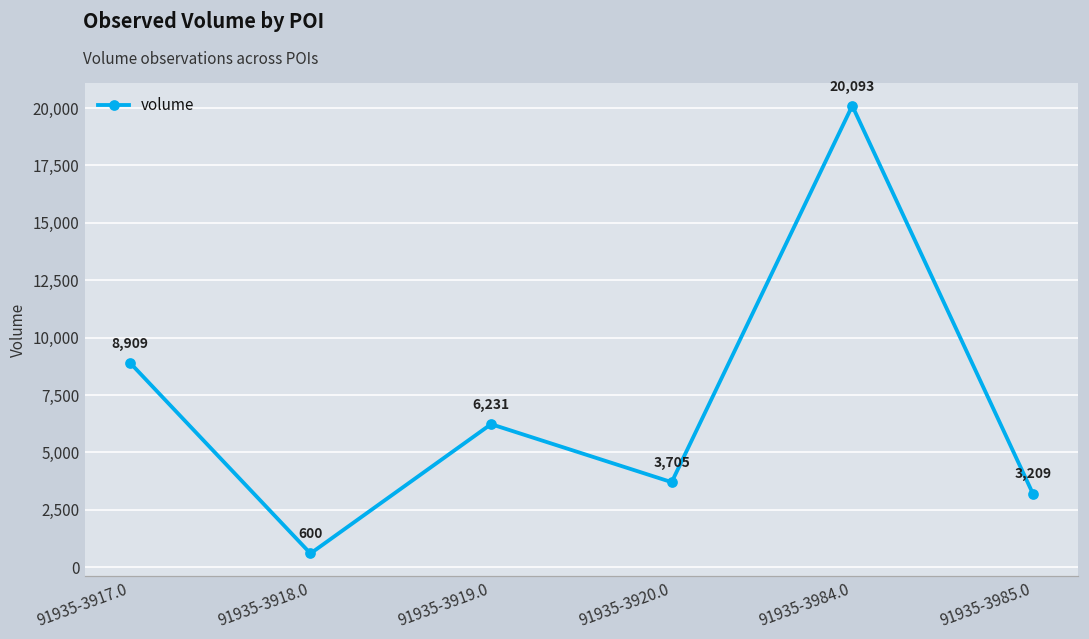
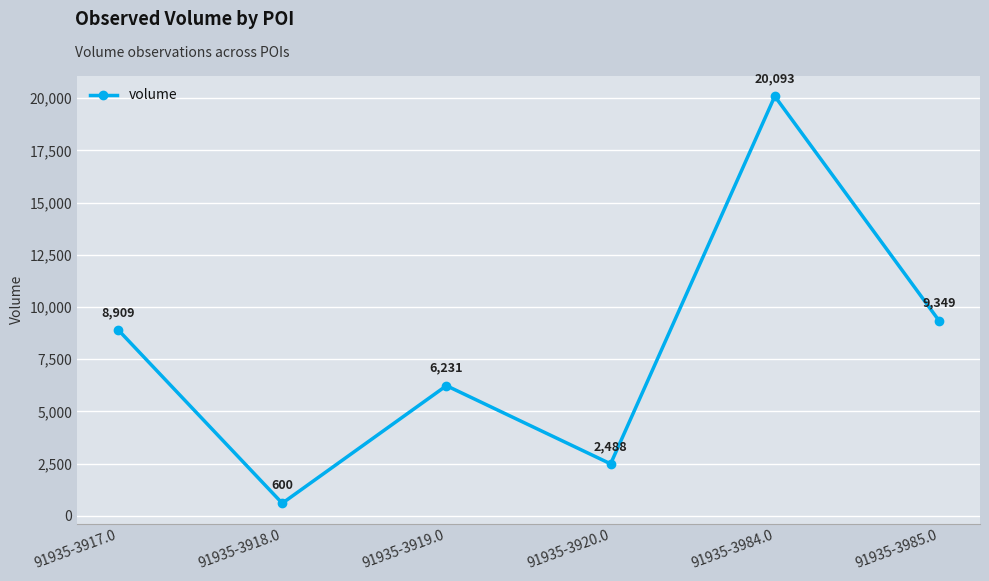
  {
    "91935-3917.0": "8,909",
    "91935-3918.0": "600",
    "91935-3919.0": "6,231",
-   "91935-3920.0": "3,705",
+   "91935-3920.0": "2,488",
    "91935-3984.0": "20,093",
-   "91935-3985.0": "3,209"
+   "91935-3985.0": "9,349"
  }
